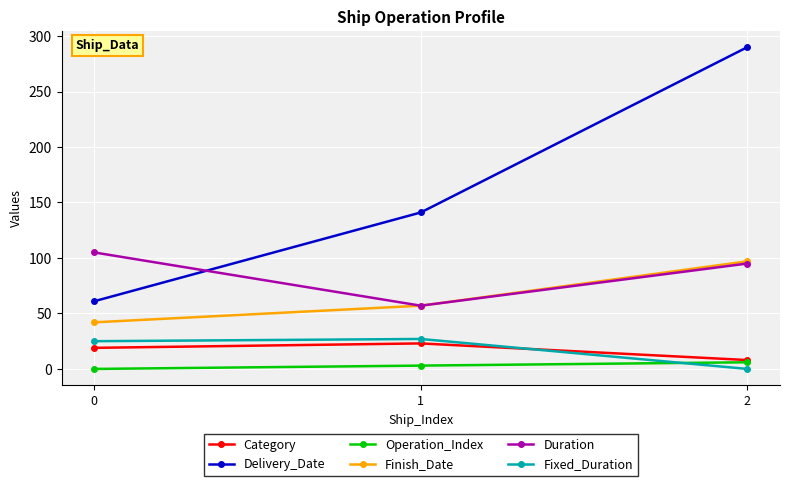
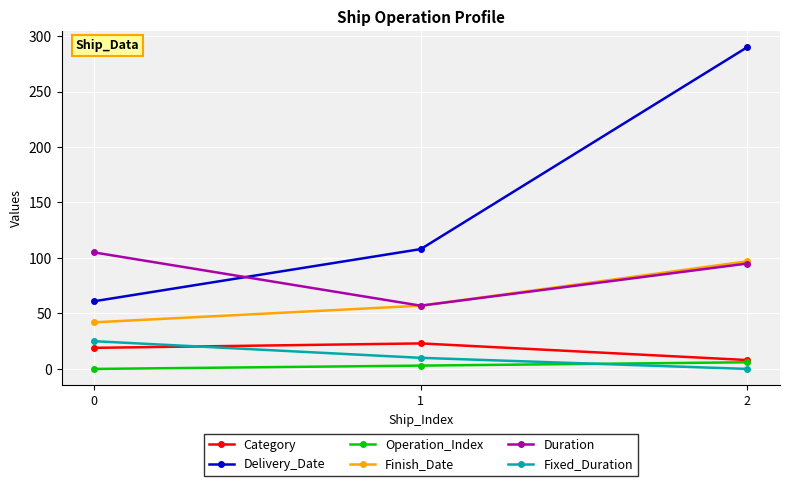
  {
    "Category": {
      "0": 19,
      "1": 23
    },
    "Delivery_Date": {
      "0": 61,
-     "1": 141,
+     "1": 108,
      "2": 290
    },
    "Operation_Index": {
      "0": 0,
      "1": 3
    },
    "Finish_Date": {
      "0": 42
    },
    "Duration": {
      "0": 105
    },
    "Fixed_Duration": {
      "0": 25,
-     "1": 27,
+     "1": 10,
      "2": 0
    }
  }
